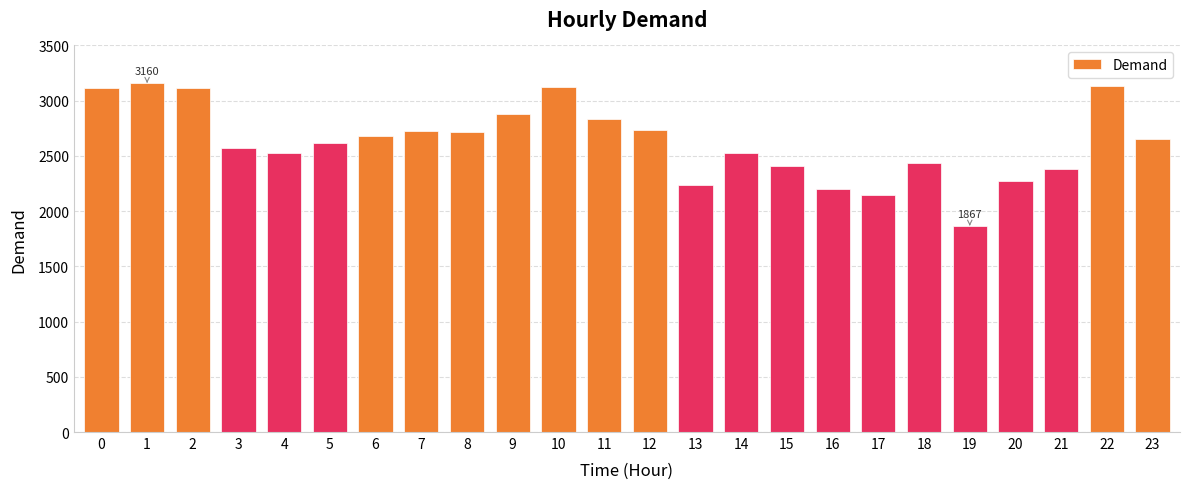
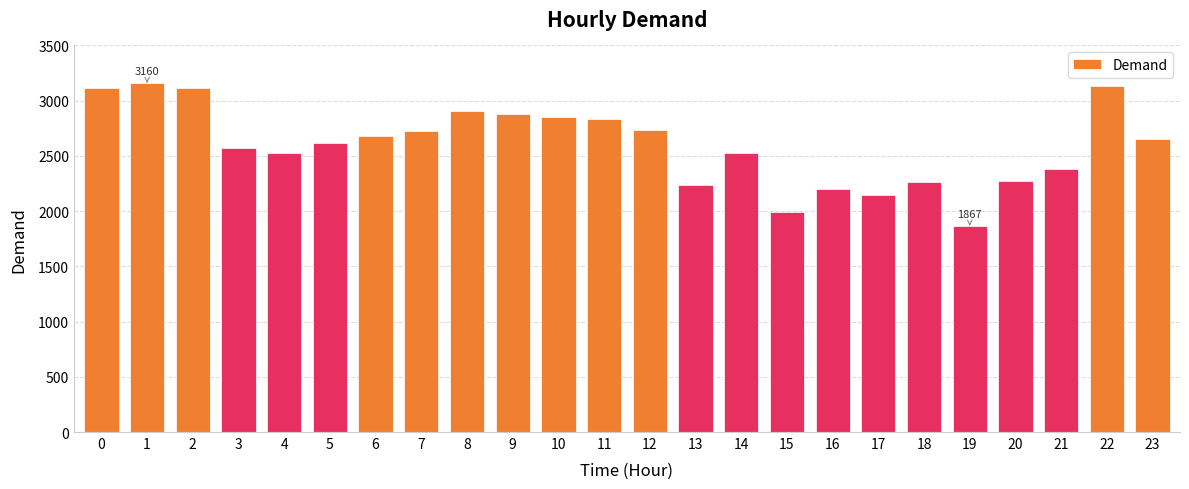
  {
    "0": 3120,
    "2": 3120,
    "3": 2570,
    "4": 2530,
    "5": 2620,
    "6": 2680,
    "7": 2730,
-   "8": 2710,
+   "8": 2900,
    "9": 2880,
-   "10": 3120,
+   "10": 2850,
    "11": 2840,
    "12": 2730,
    "13": 2240,
    "14": 2520,
-   "15": 2410,
+   "15": 1990,
    "16": 2200,
    "17": 2150,
-   "18": 2440,
+   "18": 2260,
    "20": 2270,
    "21": 2380,
    "22": 3140,
    "23": 2650
  }
